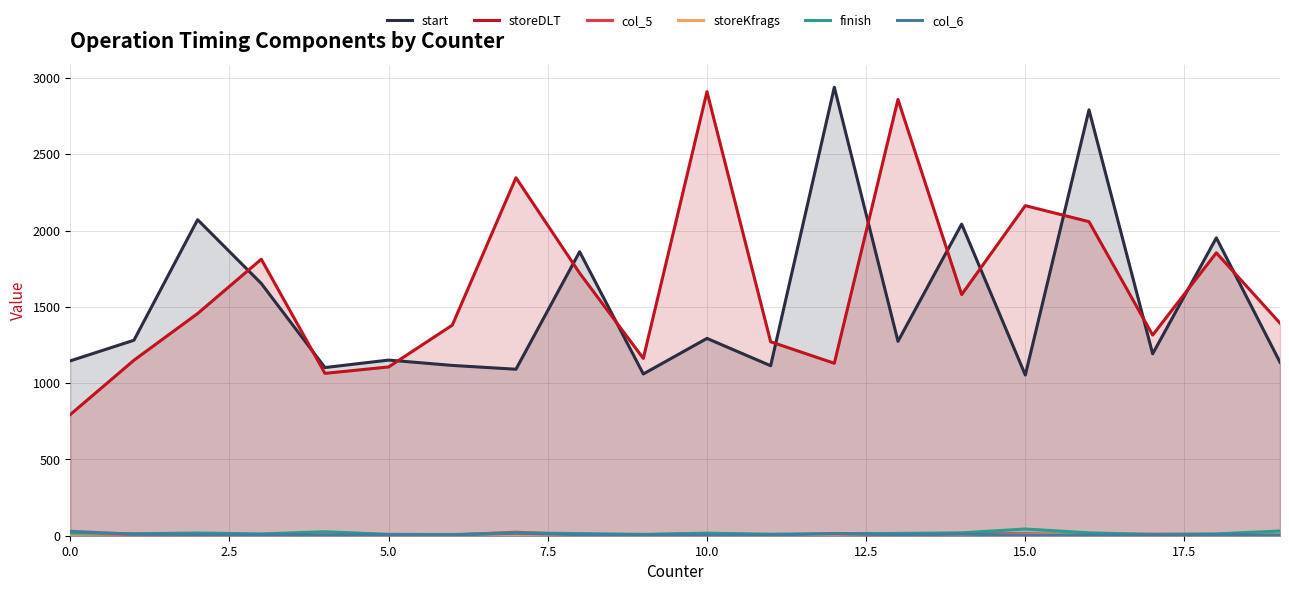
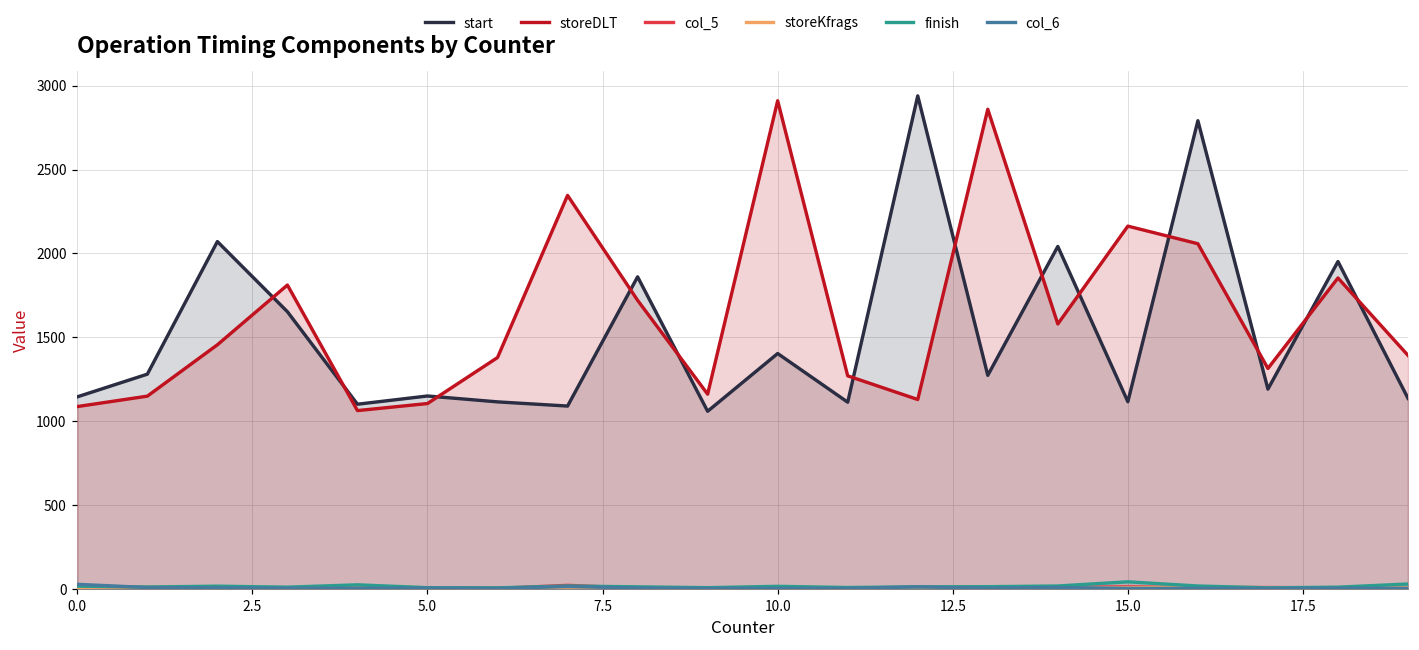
  {
    "start": {
      "0.0": 1150,
      "5.0": 1150,
-     "10.0": 1290,
-     "15.0": 1050
+     "10.0": 1400,
+     "15.0": 1120
    },
    "storeDLT": {
-     "0.0": 790,
+     "0.0": 1090,
      "5.0": 1110,
      "10.0": 2910,
      "15.0": 2160
    }
  }
